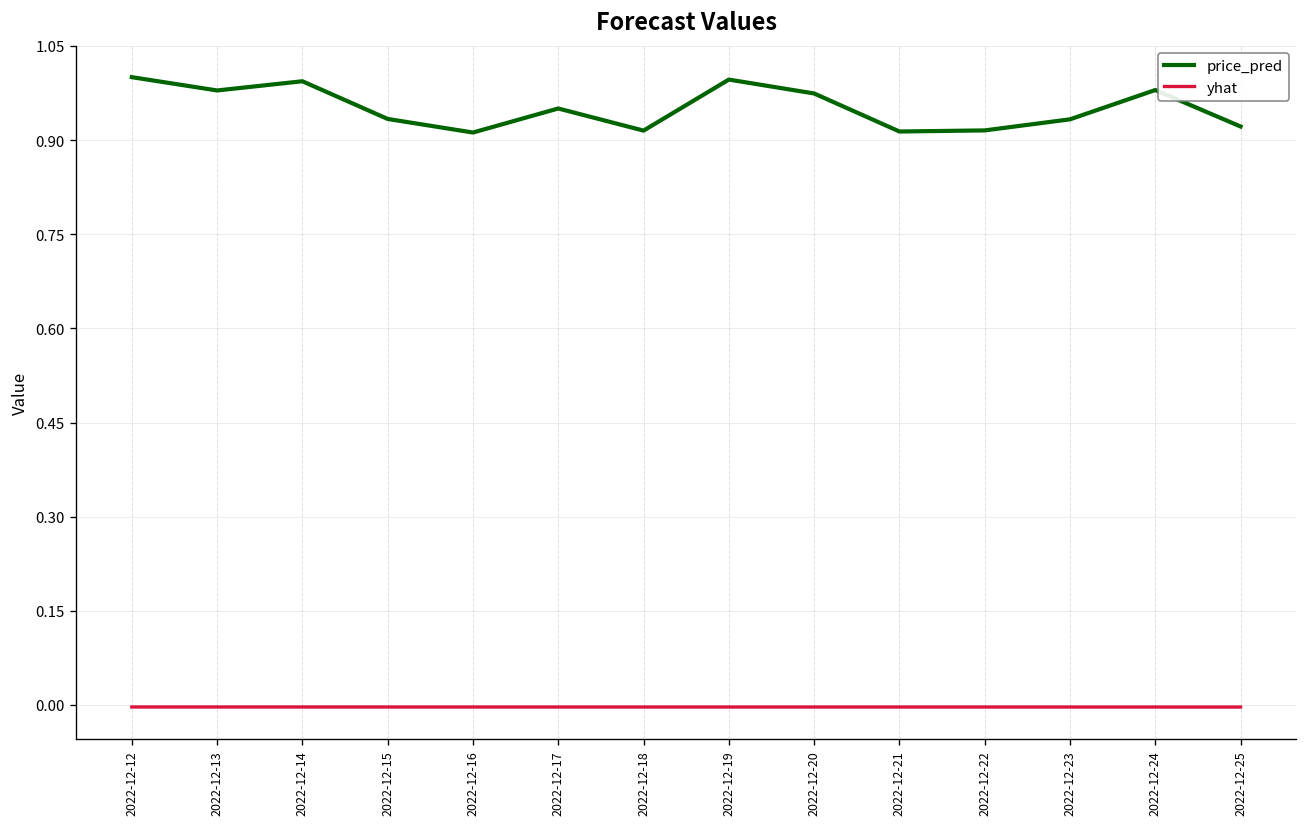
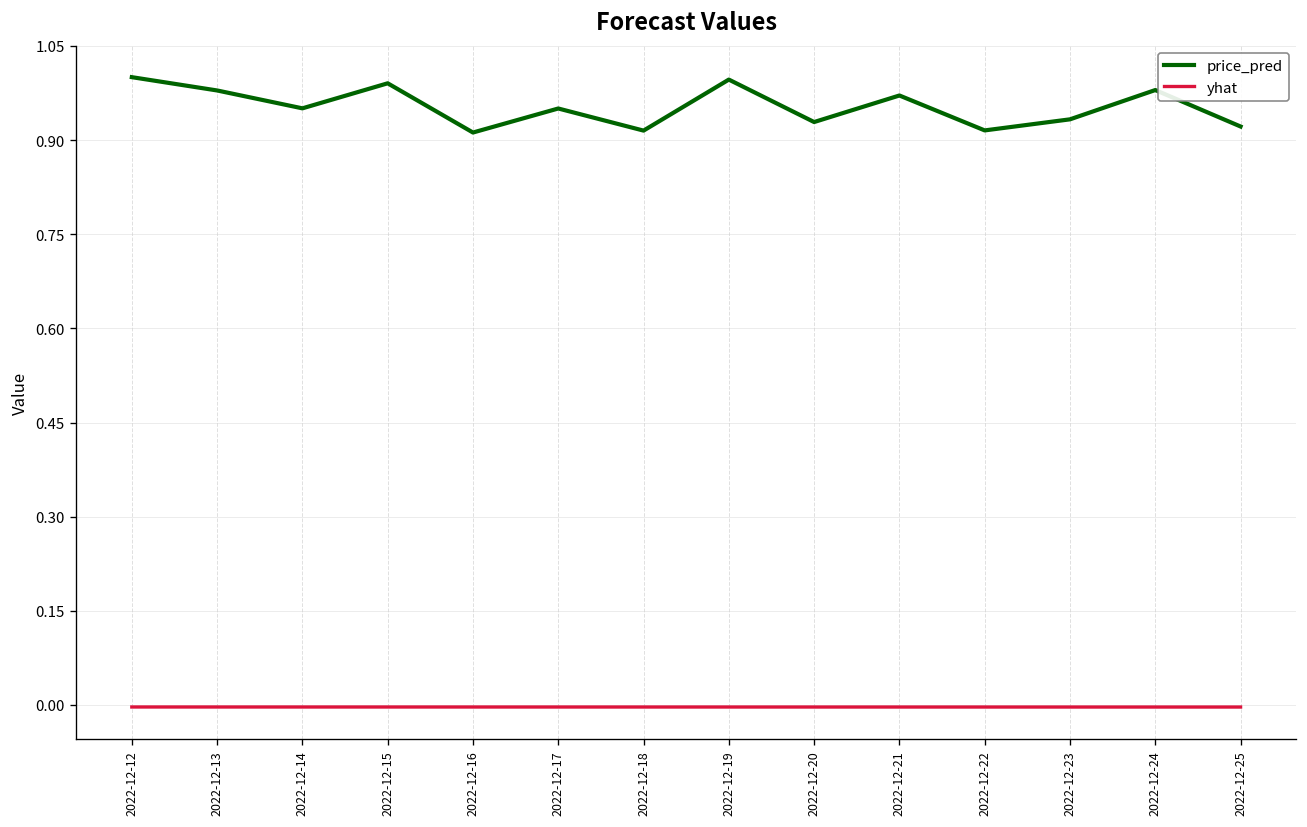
  {
    "price_pred": {
      "2022-12-12": 1.00,
      "2022-12-13": 0.98,
-     "2022-12-14": 0.99,
-     "2022-12-15": 0.93,
+     "2022-12-14": 0.95,
+     "2022-12-15": 0.99,
      "2022-12-16": 0.91,
      "2022-12-17": 0.95,
      "2022-12-18": 0.92,
      "2022-12-19": 1.00,
-     "2022-12-20": 0.97,
-     "2022-12-21": 0.91,
+     "2022-12-20": 0.93,
+     "2022-12-21": 0.97,
      "2022-12-22": 0.92,
      "2022-12-23": 0.93,
      "2022-12-24": 0.98,
      "2022-12-25": 0.92
    },
    "yhat": {
      "2022-12-12": 0.00,
      "2022-12-13": 0.00,
      "2022-12-14": 0.00,
      "2022-12-15": 0.00,
      "2022-12-16": 0.00,
      "2022-12-17": 0.00,
      "2022-12-18": 0.00,
      "2022-12-19": 0.00,
      "2022-12-20": 0.00,
      "2022-12-21": 0.00,
      "2022-12-22": 0.00,
      "2022-12-23": 0.00,
      "2022-12-24": 0.00,
      "2022-12-25": 0.00
    }
  }
